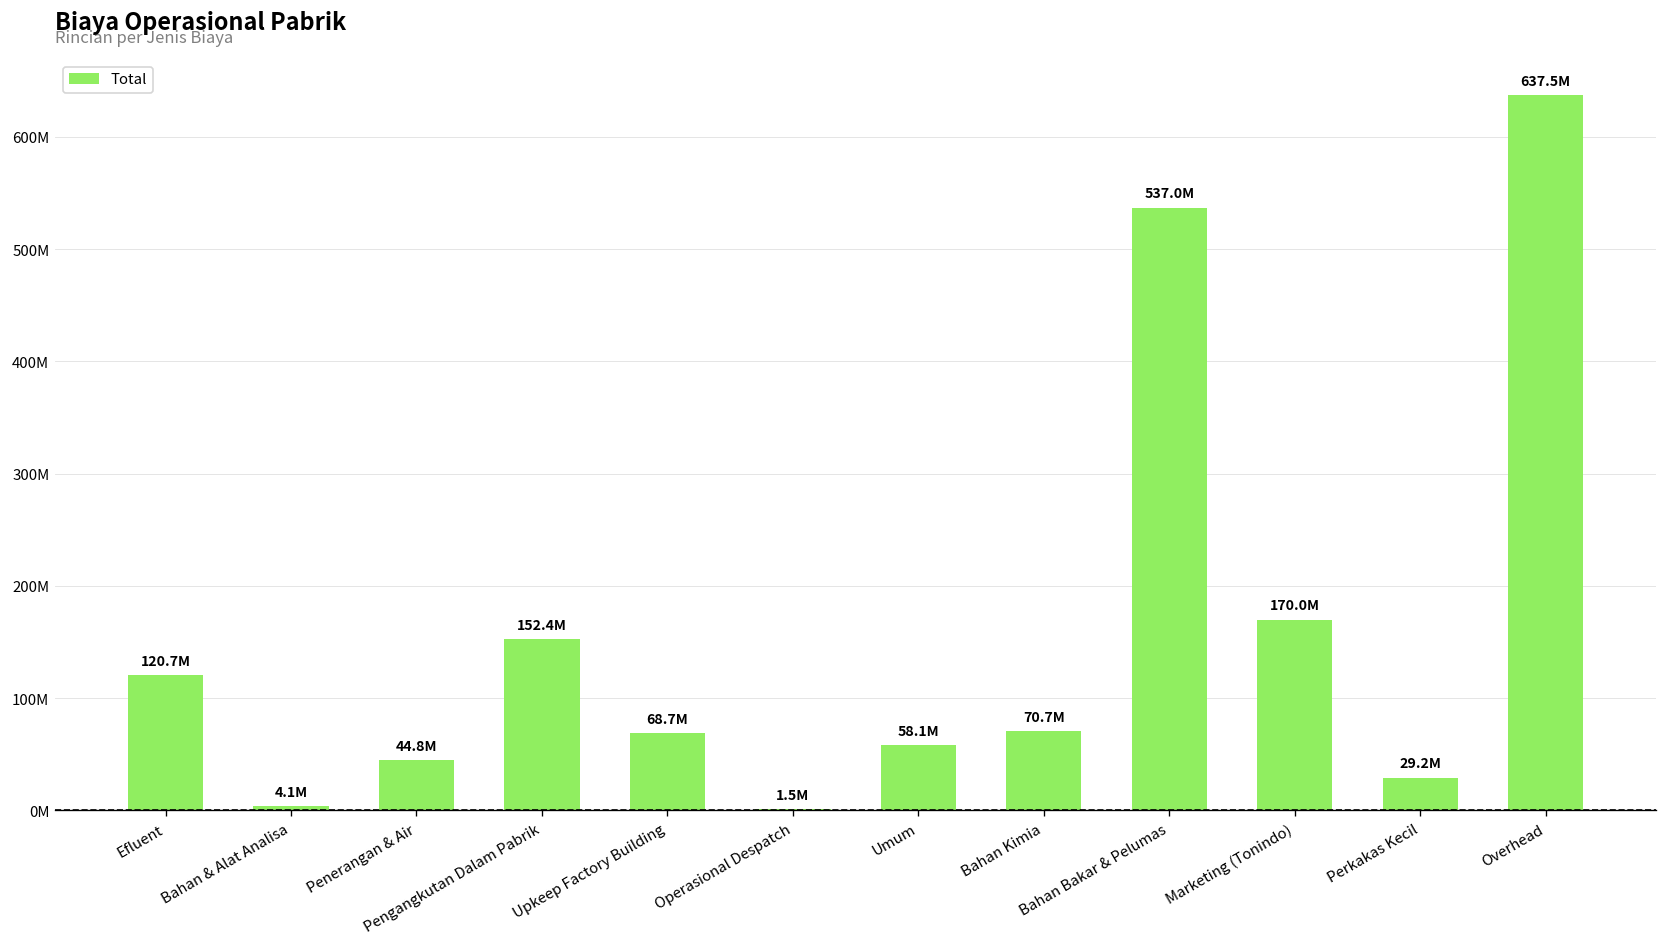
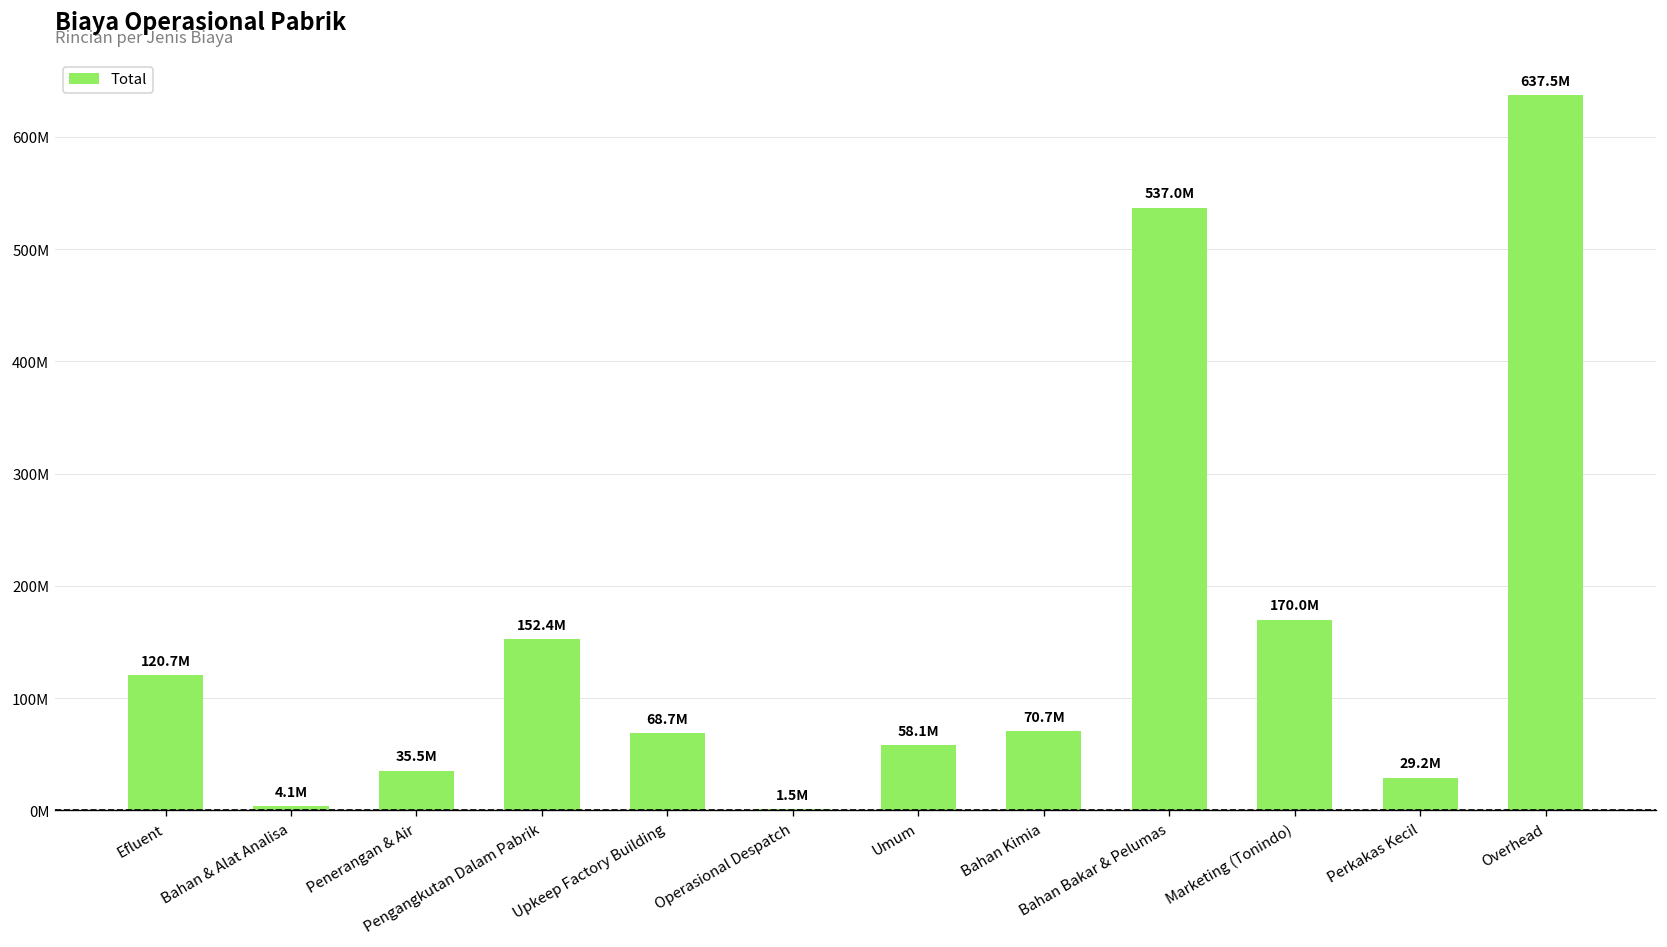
  {
    "Efluent": "120.7M",
    "Bahan & Alat Analisa": "4.1M",
-   "Penerangan & Air": "44.8M",
+   "Penerangan & Air": "35.5M",
    "Pengangkutan Dalam Pabrik": "152.4M",
    "Upkeep Factory Building": "68.7M",
    "Operasional Despatch": "1.5M",
    "Umum": "58.1M",
    "Bahan Kimia": "70.7M",
    "Bahan Bakar & Pelumas": "537.0M",
    "Marketing (Tonindo)": "170.0M",
    "Perkakas Kecil": "29.2M",
    "Overhead": "637.5M"
  }
